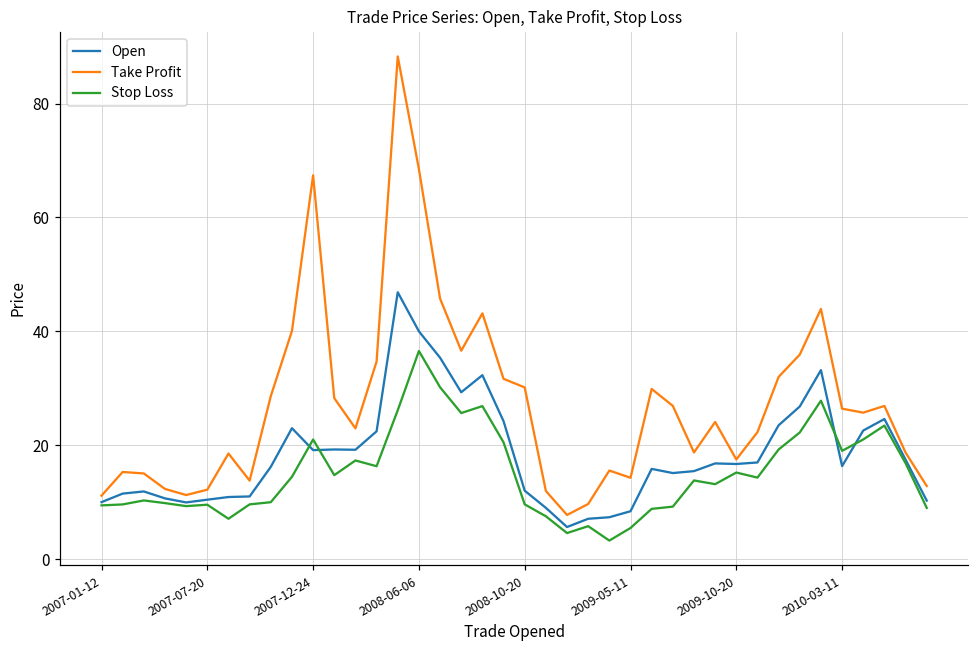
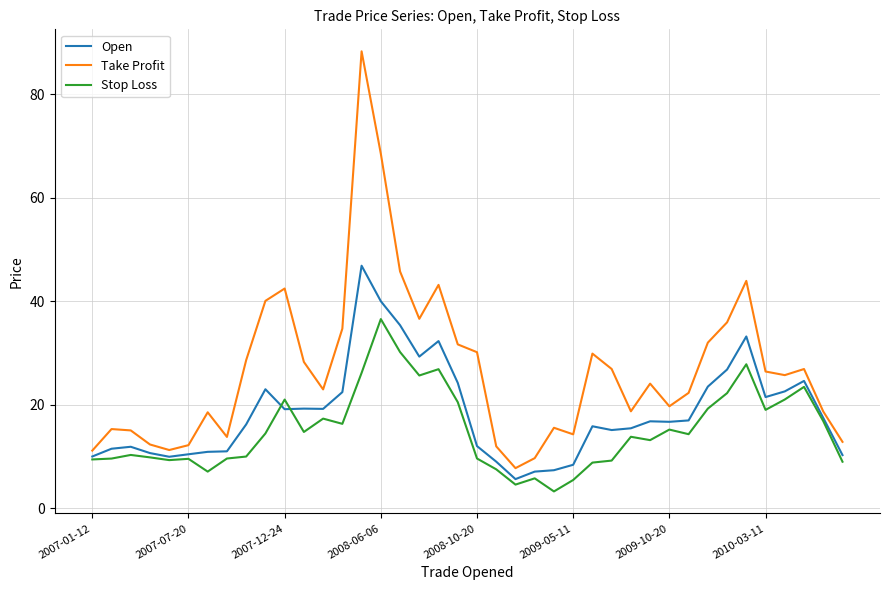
  {
    "Open": {
      "2007-01-12": 10,
      "2007-07-20": 10,
      "2007-12-24": 19,
      "2008-06-06": 40,
      "2008-10-20": 12,
      "2009-05-11": 8,
      "2009-10-20": 17,
-     "2010-03-11": 16
+     "2010-03-11": 21
    },
    "Take Profit": {
      "2007-01-12": 11,
      "2007-07-20": 12,
-     "2007-12-24": 67,
+     "2007-12-24": 42,
      "2008-06-06": 69,
      "2008-10-20": 30,
      "2009-05-11": 14,
-     "2009-10-20": 18,
+     "2009-10-20": 20,
      "2010-03-11": 26
    },
    "Stop Loss": {
      "2007-01-12": 9,
      "2007-07-20": 10,
      "2007-12-24": 21,
      "2008-06-06": 37,
      "2008-10-20": 10,
      "2009-05-11": 5,
      "2009-10-20": 15,
      "2010-03-11": 19
    }
  }
